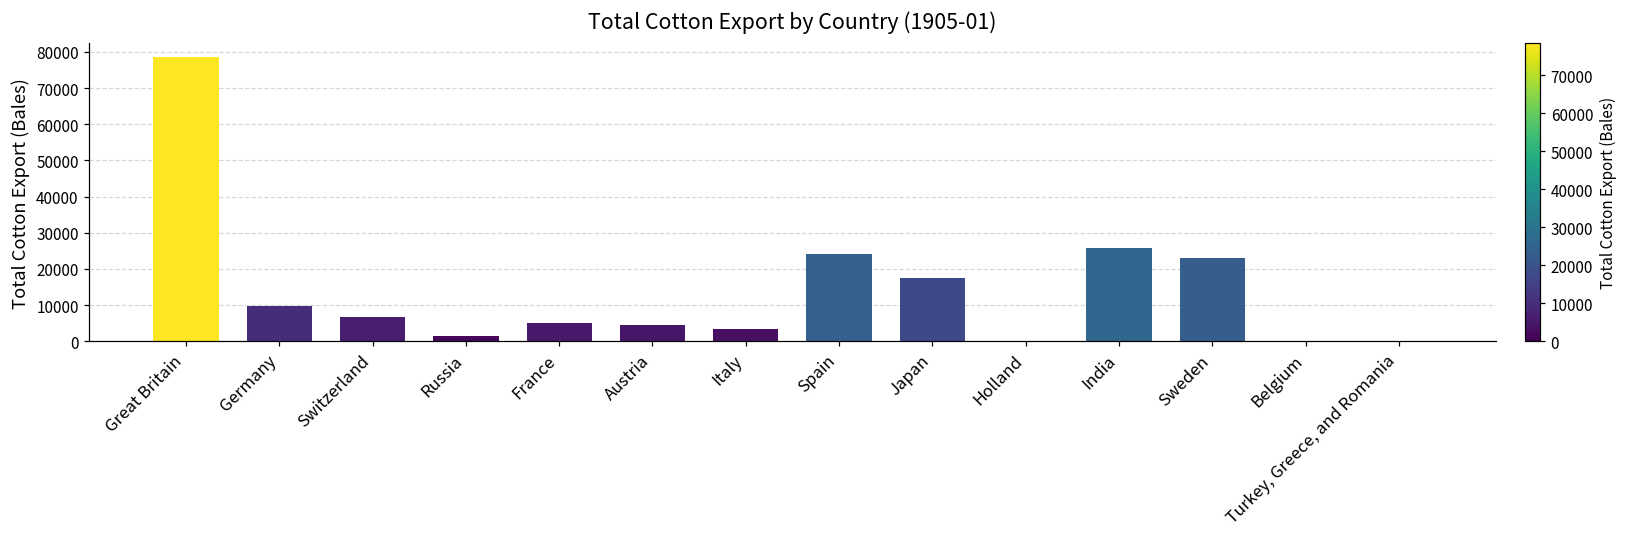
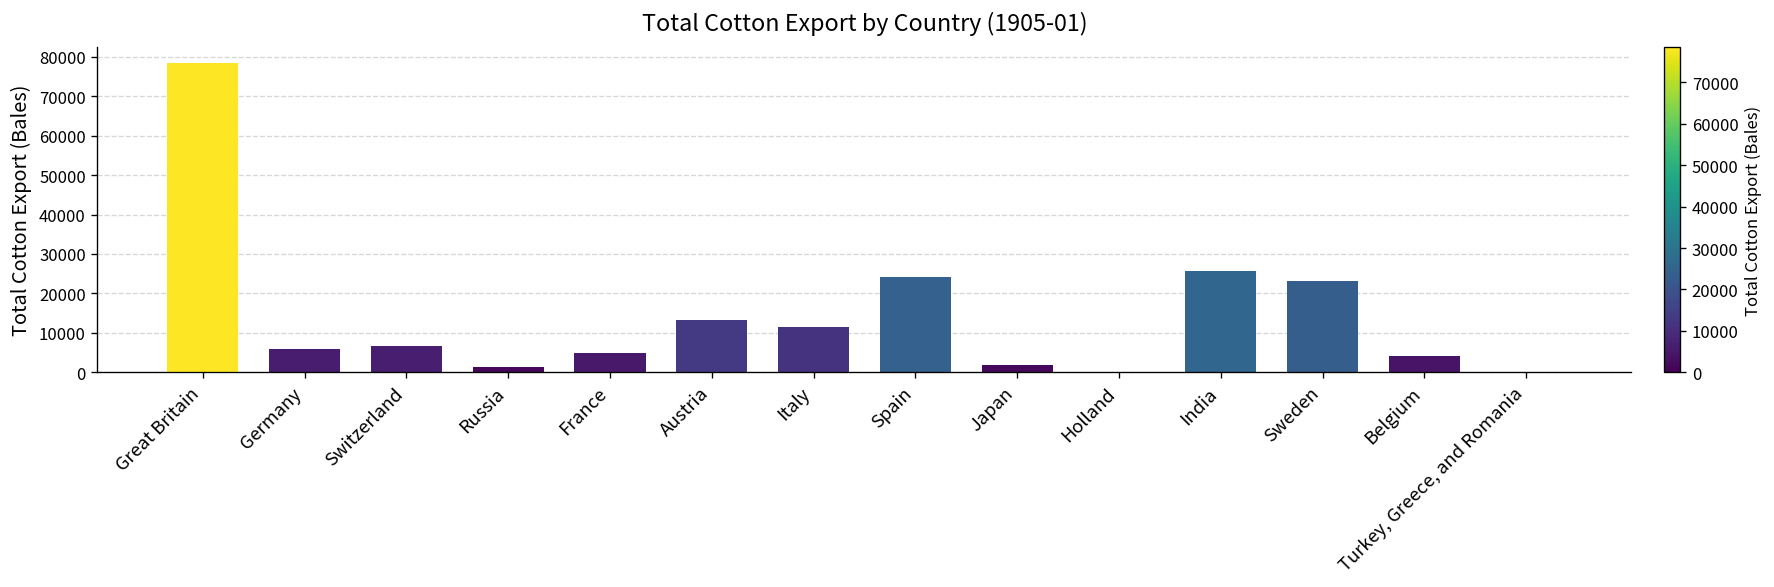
  {
    "Great Britain": 79000,
-   "Germany": 10000,
+   "Germany": 6000,
    "Switzerland": 7000,
    "Russia": 1000,
    "France": 5000,
-   "Austria": 4000,
-   "Italy": 3000,
+   "Austria": 13000,
+   "Italy": 12000,
    "Spain": 24000,
-   "Japan": 17000,
+   "Japan": 2000,
    "India": 26000,
    "Sweden": 23000,
-   "Belgium": 0,
+   "Belgium": 4000,
    "Turkey, Greece, and Romania": 0
  }
